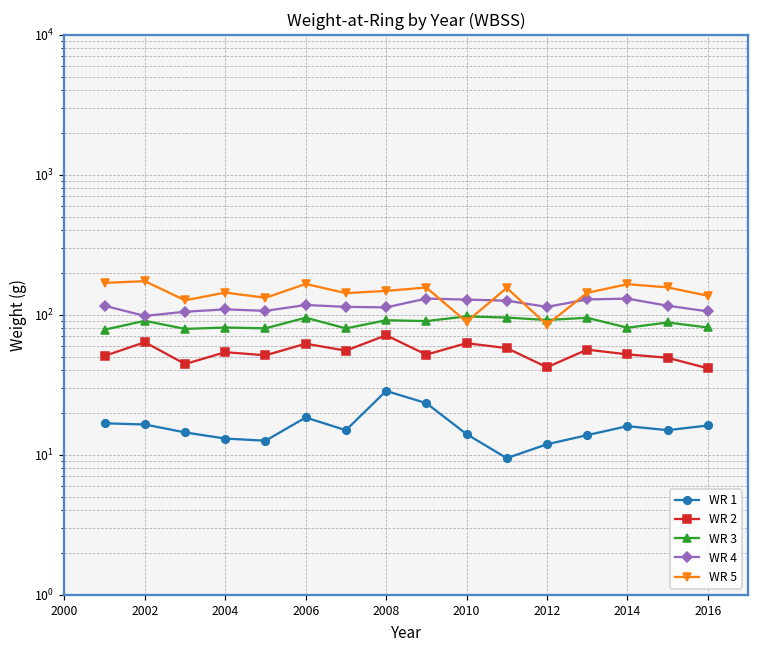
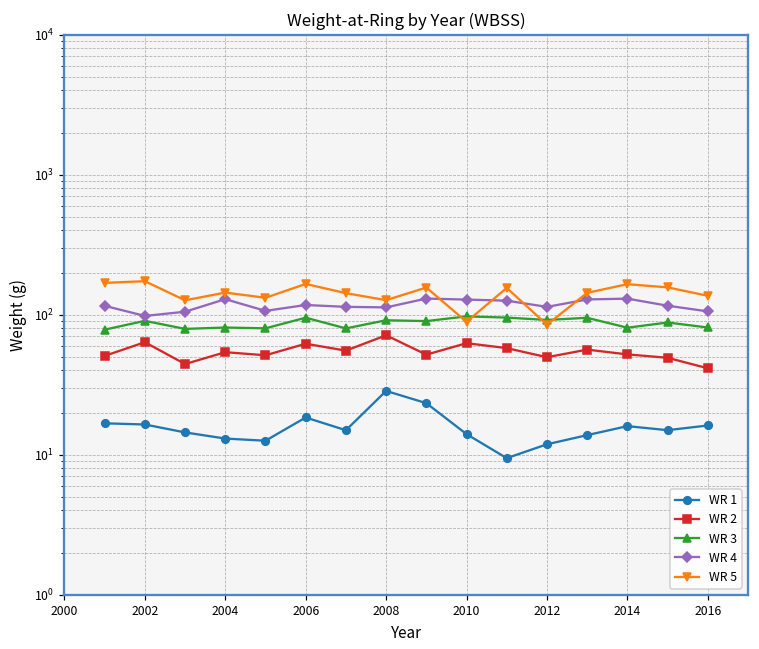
  {
    "WR 1": {
      "2002": 16,
      "2004": 13,
      "2006": 18,
      "2008": 29,
      "2010": 14,
      "2012": 12,
      "2014": 16,
      "2016": 16
    },
    "WR 2": {
      "2002": 60,
      "2004": 54,
      "2006": 60,
      "2008": 70,
      "2010": 60,
-     "2012": 42,
+     "2012": 50,
      "2014": 52,
      "2016": 41
    },
    "WR 3": {
      "2002": 90,
      "2004": 80,
      "2006": 100,
      "2008": 90,
      "2010": 100,
      "2012": 90,
      "2014": 80,
      "2016": 80
    },
    "WR 4": {
      "2002": 100,
-     "2004": 110,
+     "2004": 130,
      "2006": 120,
      "2008": 110,
      "2010": 130,
      "2012": 110,
      "2014": 130,
      "2016": 110
    },
    "WR 5": {
      "2002": 170,
      "2004": 140,
      "2006": 170,
-     "2008": 150,
+     "2008": 130,
      "2010": 90,
      "2012": 80,
      "2014": 170,
      "2016": 140
    }
  }
